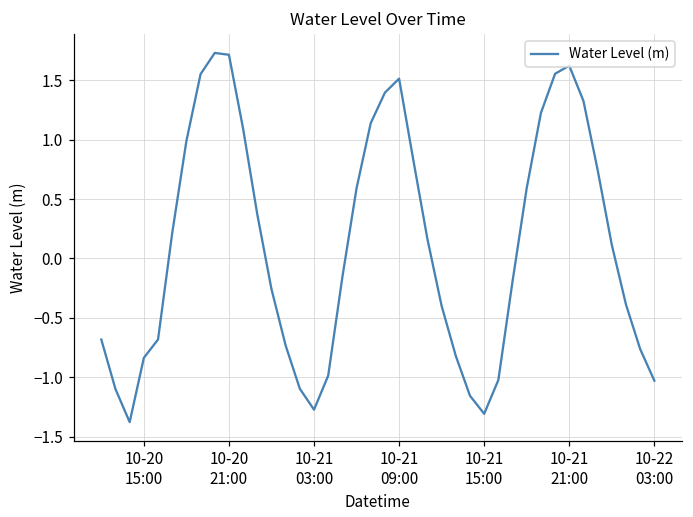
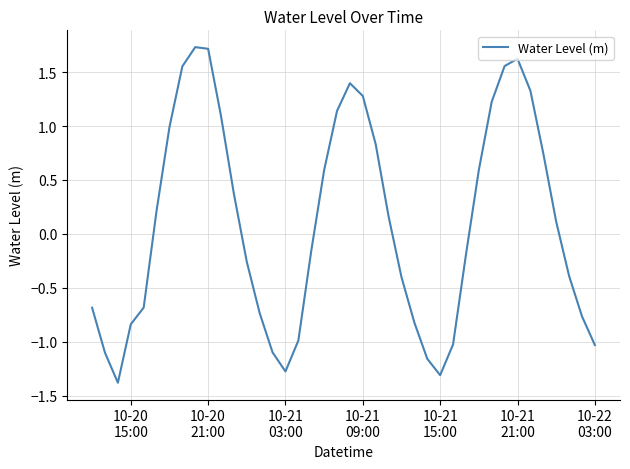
  {
    "10-20 15:00": -0.84,
    "10-20 21:00": 1.72,
    "10-21 03:00": -1.27,
-   "10-21 09:00": 1.51,
+   "10-21 09:00": 1.28,
    "10-21 15:00": -1.31,
    "10-22 03:00": -1.03
  }
